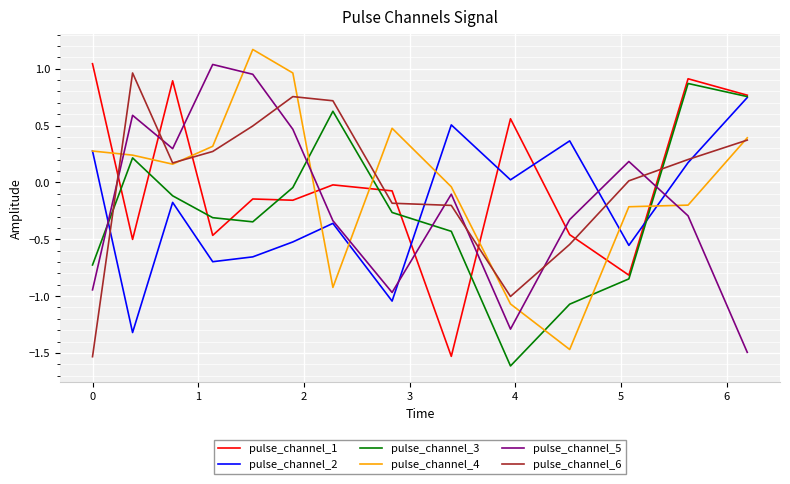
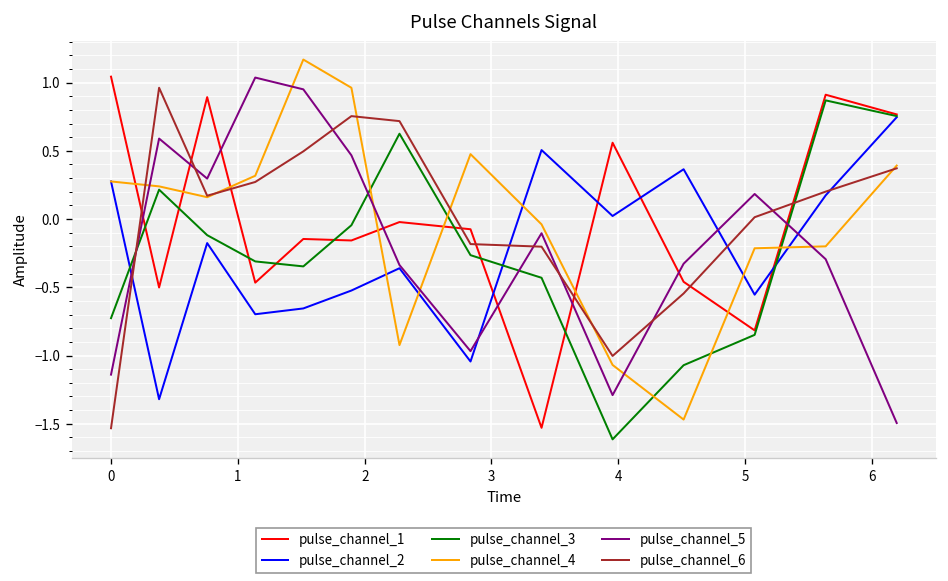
  {
    "pulse_channel_1": {
      "0": 1.04
    },
    "pulse_channel_3": {
      "0": -0.73
    },
    "pulse_channel_5": {
-     "0": -0.94
+     "0": -1.14
    },
    "pulse_channel_6": {
      "0": -1.53
    }
  }
